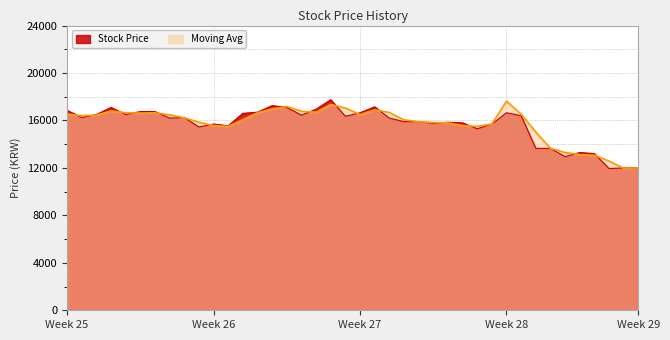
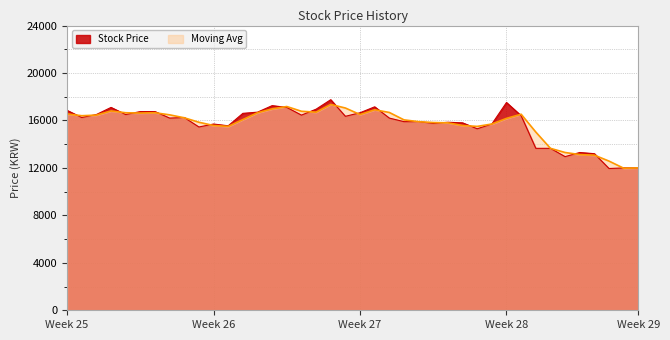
  {
    "Stock Price": {
      "Week 25": 16900,
-     "Week 28": 16700
+     "Week 28": 17500
    },
    "Moving Avg": {
      "Week 25": 16600,
-     "Week 28": 17600
+     "Week 28": 16200
    }
  }
